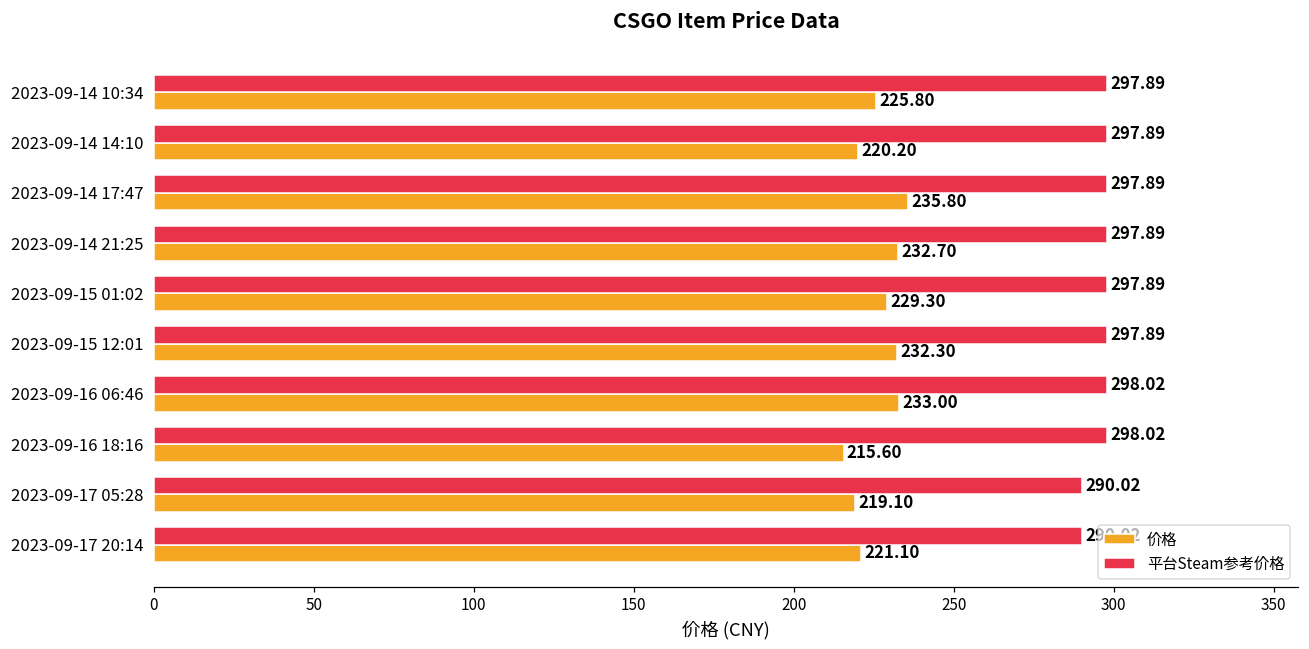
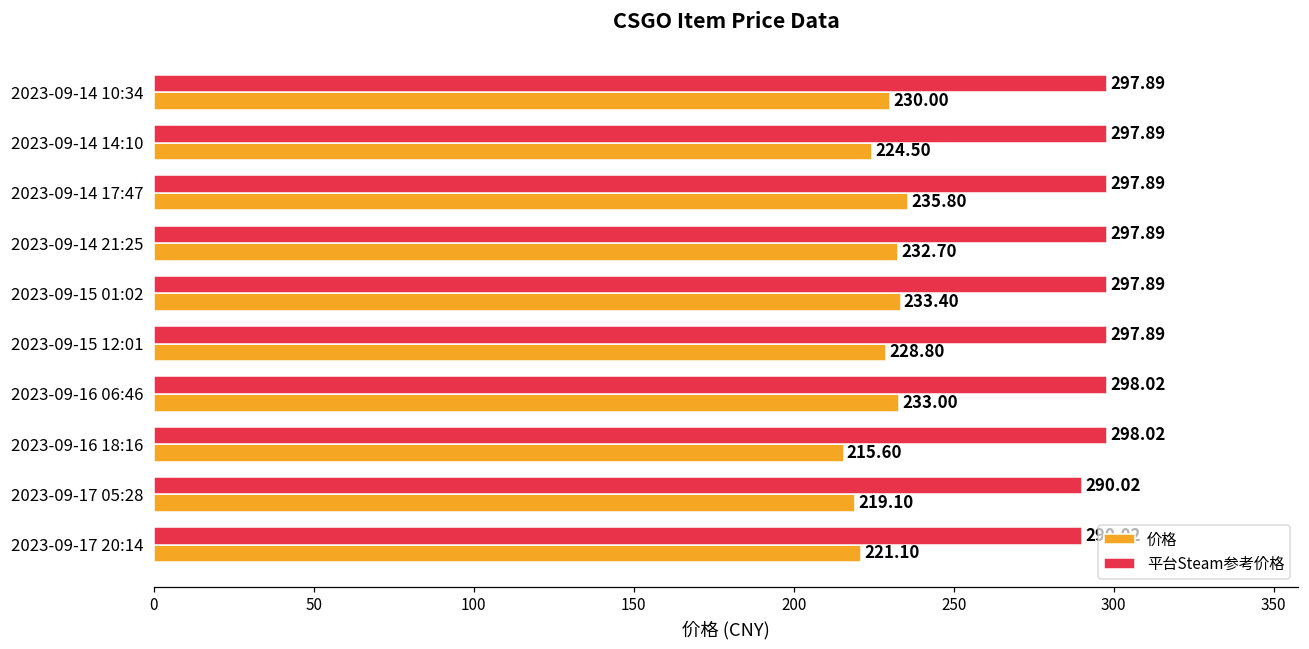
  {
    "价格": {
-     "2023-09-14 10:34": 225.80,
-     "2023-09-14 14:10": 220.20,
+     "2023-09-14 10:34": 230.00,
+     "2023-09-14 14:10": 224.50,
      "2023-09-14 17:47": 235.80,
      "2023-09-14 21:25": 232.70,
-     "2023-09-15 01:02": 229.30,
-     "2023-09-15 12:01": 232.30,
+     "2023-09-15 01:02": 233.40,
+     "2023-09-15 12:01": 228.80,
      "2023-09-16 06:46": 233.00,
      "2023-09-16 18:16": 215.60,
      "2023-09-17 05:28": 219.10,
      "2023-09-17 20:14": 221.10
    },
    "平台Steam参考价格": {
      "2023-09-14 10:34": 297.89,
      "2023-09-14 14:10": 297.89,
      "2023-09-14 17:47": 297.89,
      "2023-09-14 21:25": 297.89,
      "2023-09-15 01:02": 297.89,
      "2023-09-15 12:01": 297.89,
      "2023-09-16 06:46": 298.02,
      "2023-09-16 18:16": 298.02,
      "2023-09-17 05:28": 290.02
    }
  }
